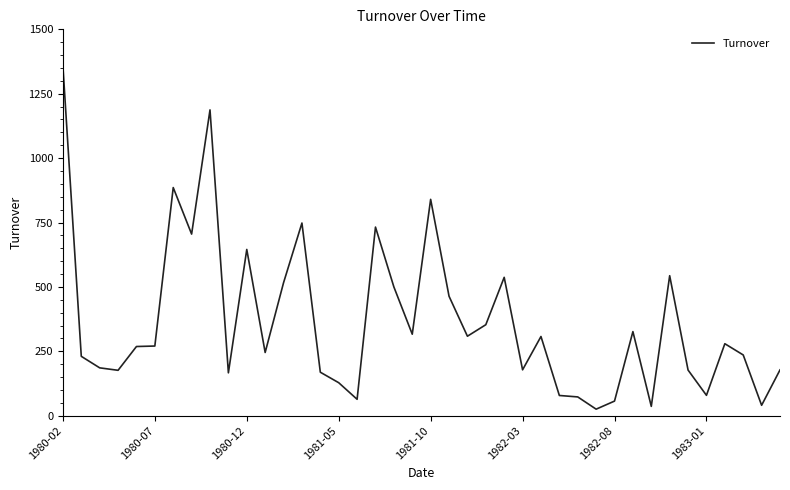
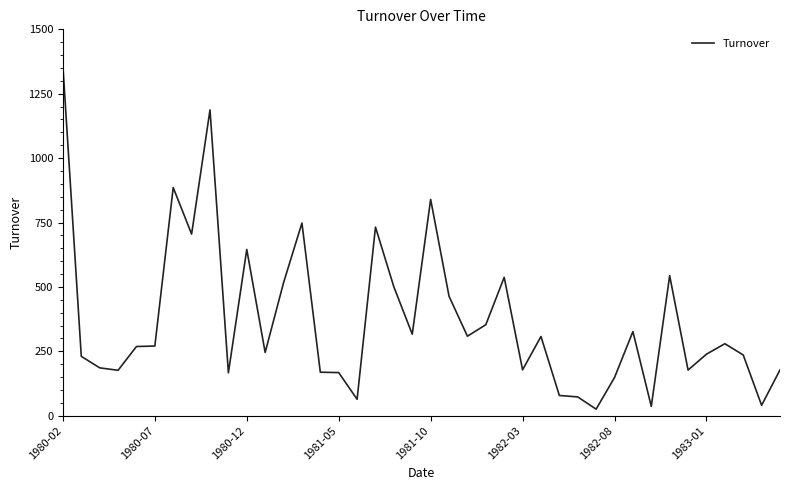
  {
    "1980-02": 1360,
    "1980-07": 270,
    "1980-12": 650,
-   "1981-05": 130,
+   "1981-05": 170,
    "1981-10": 840,
    "1982-03": 180,
-   "1982-08": 60,
-   "1983-01": 80
+   "1982-08": 150,
+   "1983-01": 240
  }
